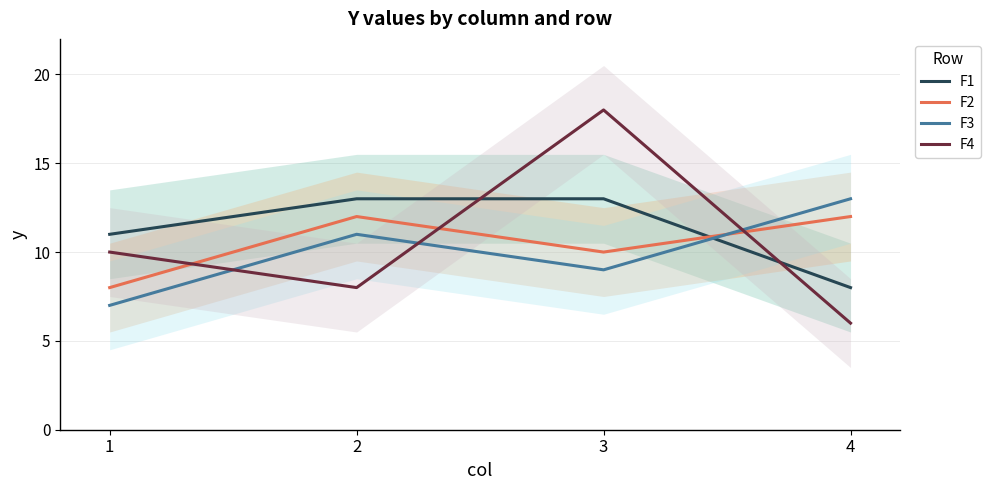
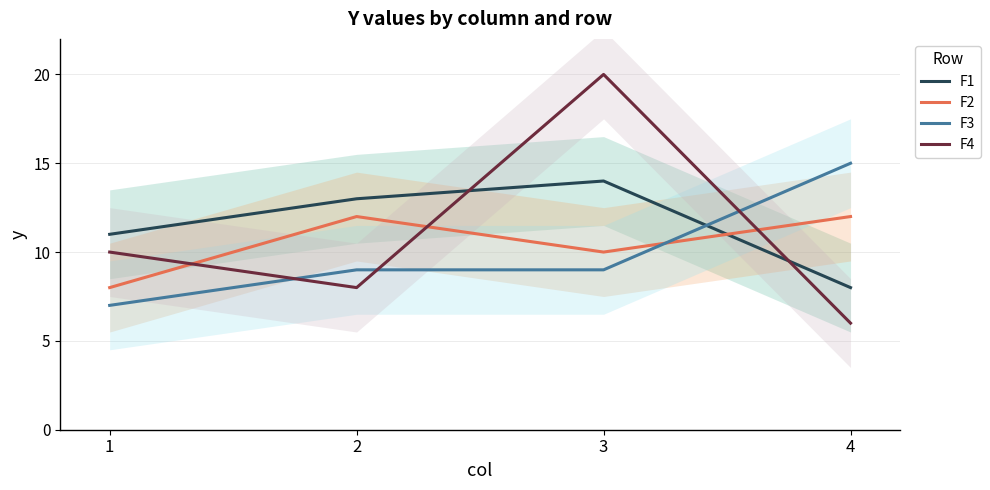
  {
    "F1": {
      "1": 11,
      "2": 13,
-     "3": 13,
+     "3": 14,
      "4": 8
    },
    "F3": {
      "1": 7,
-     "2": 11,
+     "2": 9,
      "3": 9,
-     "4": 13
+     "4": 15
    },
    "F4": {
      "1": 10,
      "2": 8,
-     "3": 18,
+     "3": 20,
      "4": 6
    }
  }
